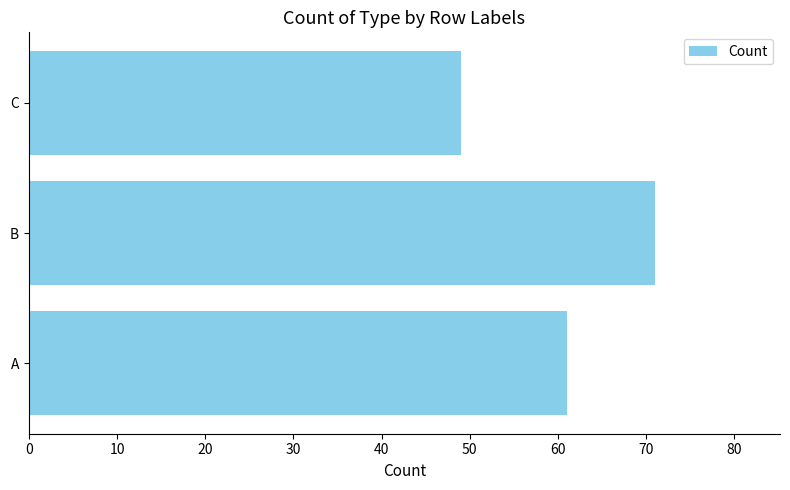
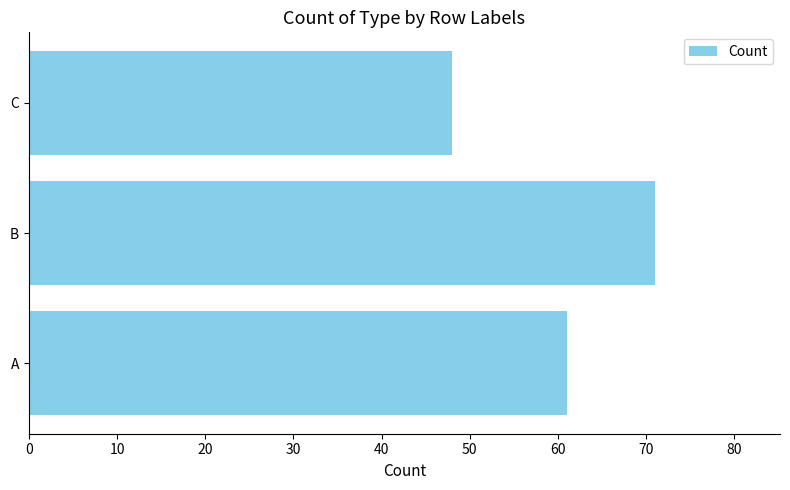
  {
-   "C": 49,
+   "C": 48,
    "B": 71,
    "A": 61
  }
